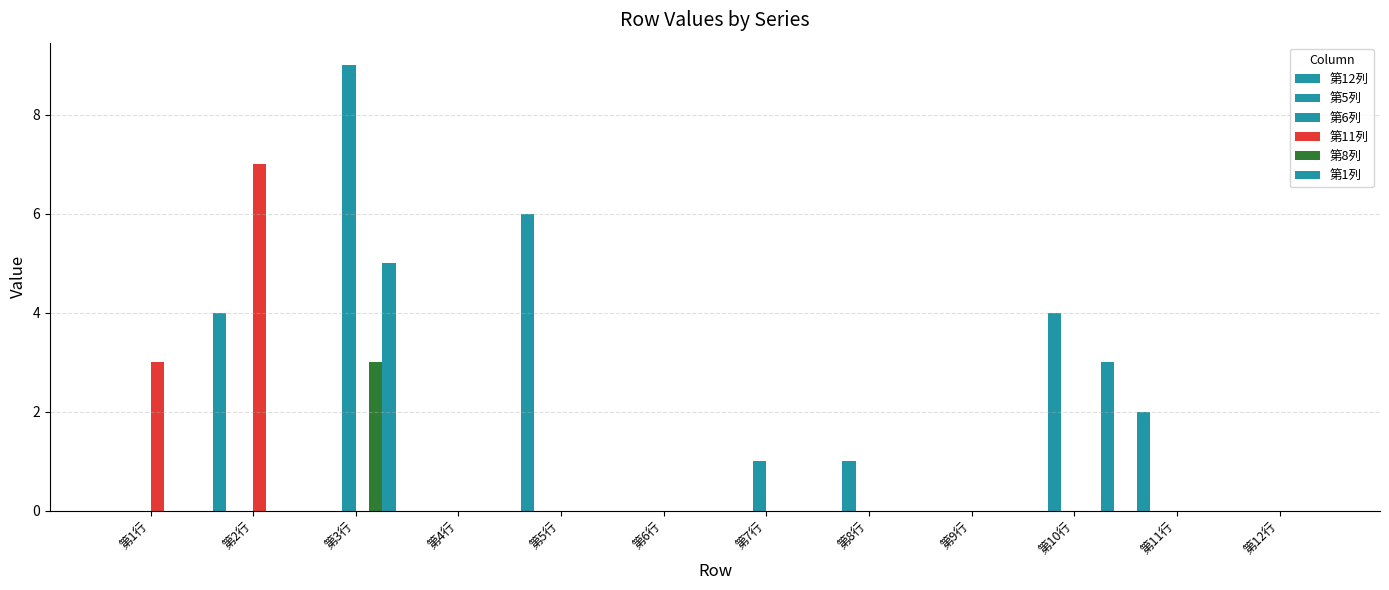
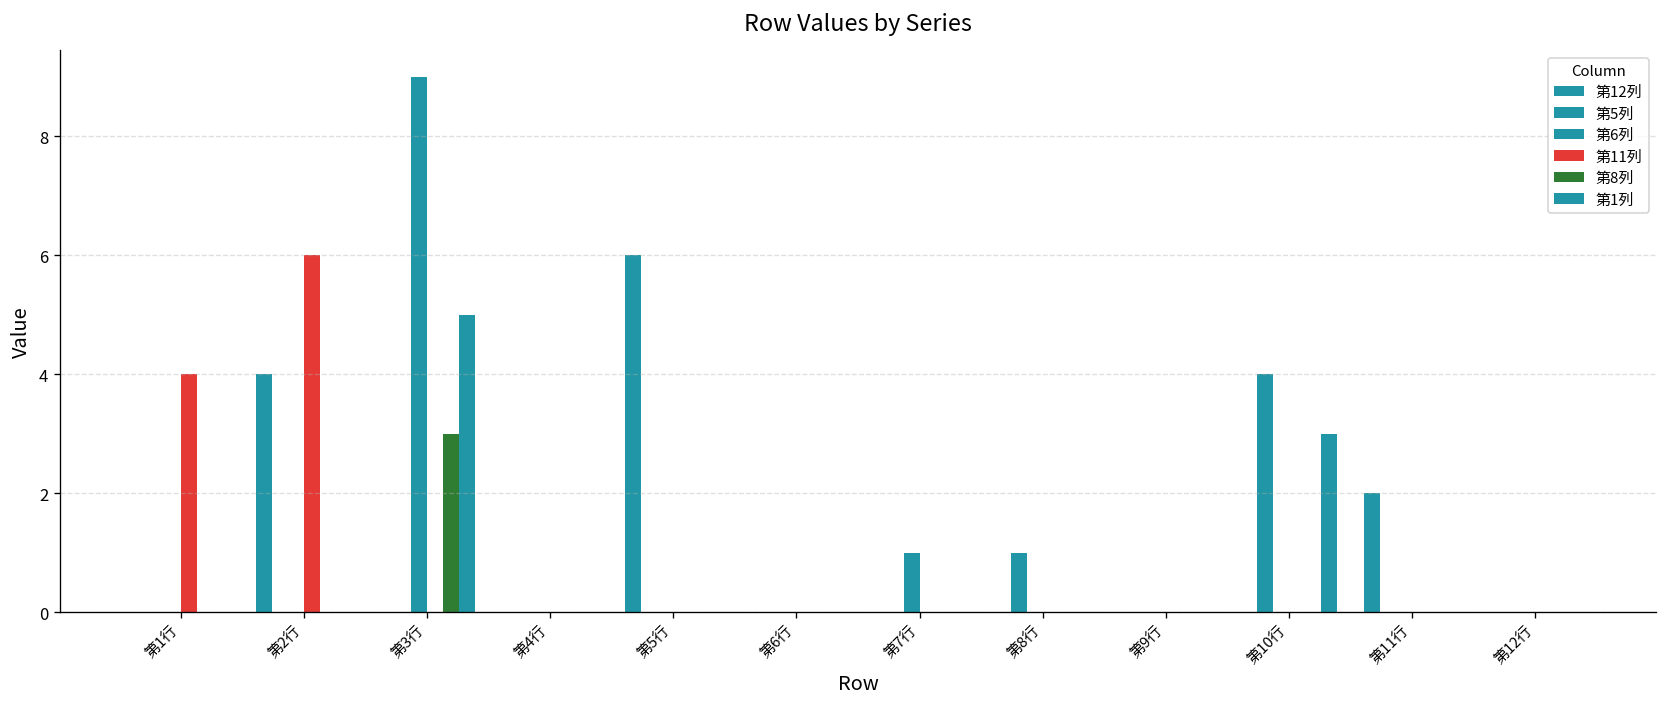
  {
    "第11列": {
-     "第1行": 3,
-     "第2行": 7,
+     "第1行": 4,
+     "第2行": 6,
      "第3行": 0,
      "第4行": 0,
      "第5行": 0,
      "第6行": 0,
      "第7行": 0,
      "第8行": 0,
      "第9行": 0,
      "第10行": 0,
      "第11行": 0,
      "第12行": 0
    },
    "第8列": {
      "第1行": 0,
      "第2行": 0,
      "第3行": 3,
      "第4行": 0,
      "第5行": 0,
      "第6行": 0,
      "第7行": 0,
      "第8行": 0,
      "第9行": 0,
      "第10行": 0,
      "第11行": 0,
      "第12行": 0
    }
  }
